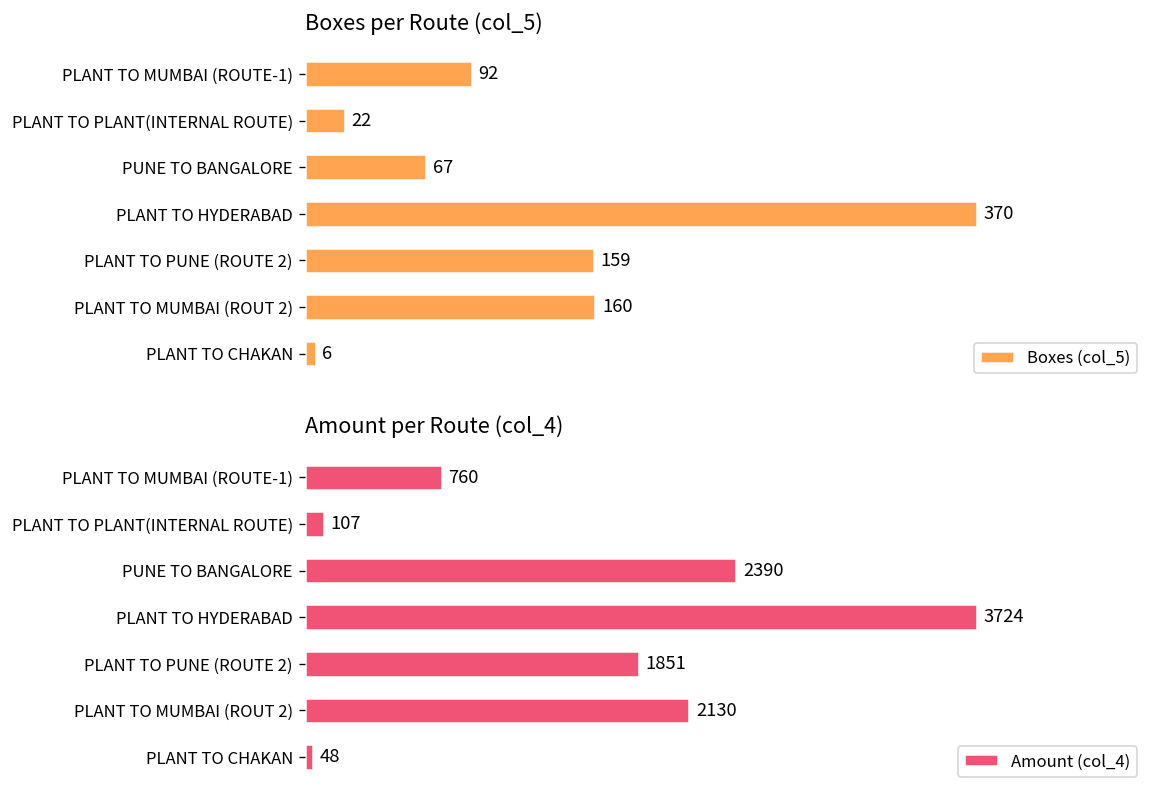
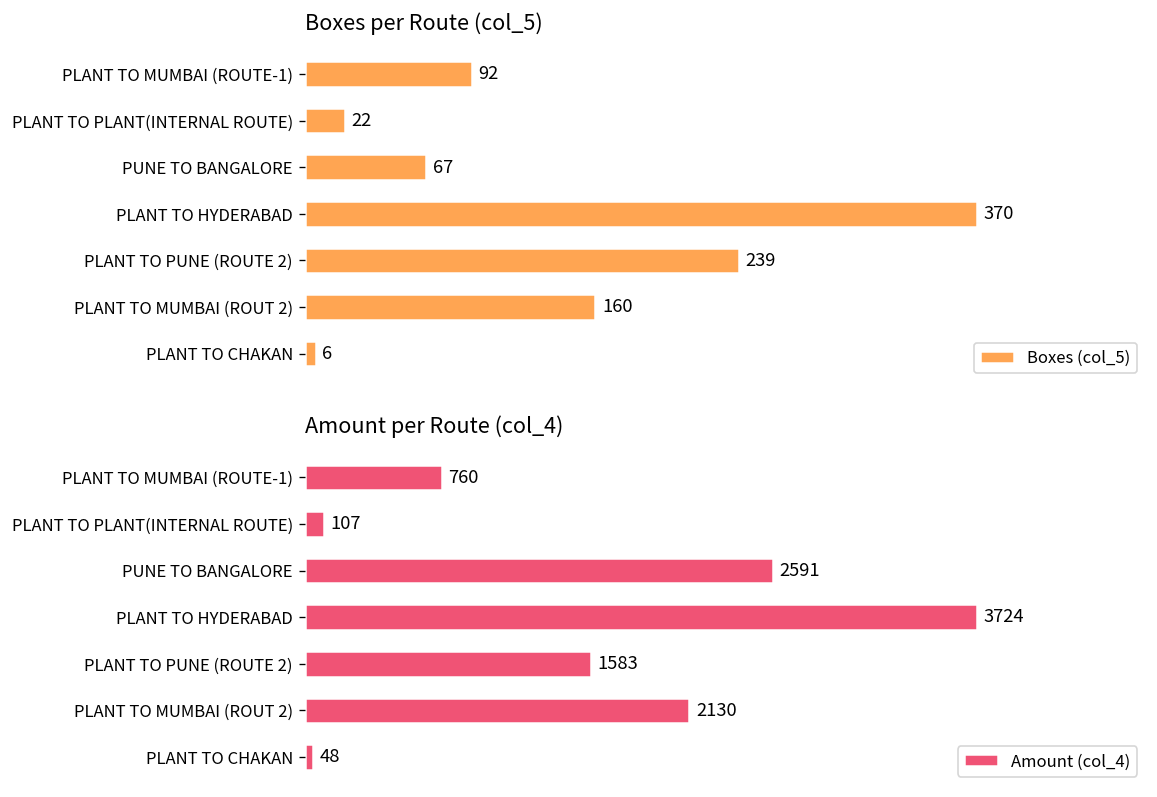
  {
    "Boxes per Route (col_5)": {
      "PLANT TO MUMBAI (ROUTE-1)": 92,
      "PLANT TO PLANT(INTERNAL ROUTE)": 22,
      "PUNE TO BANGALORE": 67,
      "PLANT TO HYDERABAD": 370,
-     "PLANT TO PUNE (ROUTE 2)": 159,
+     "PLANT TO PUNE (ROUTE 2)": 239,
      "PLANT TO MUMBAI (ROUT 2)": 160,
      "PLANT TO CHAKAN": 6
    },
    "Amount per Route (col_4)": {
      "PLANT TO MUMBAI (ROUTE-1)": 760,
      "PLANT TO PLANT(INTERNAL ROUTE)": 107,
-     "PUNE TO BANGALORE": 2390,
+     "PUNE TO BANGALORE": 2591,
      "PLANT TO HYDERABAD": 3724,
-     "PLANT TO PUNE (ROUTE 2)": 1851,
+     "PLANT TO PUNE (ROUTE 2)": 1583,
      "PLANT TO MUMBAI (ROUT 2)": 2130,
      "PLANT TO CHAKAN": 48
    }
  }
